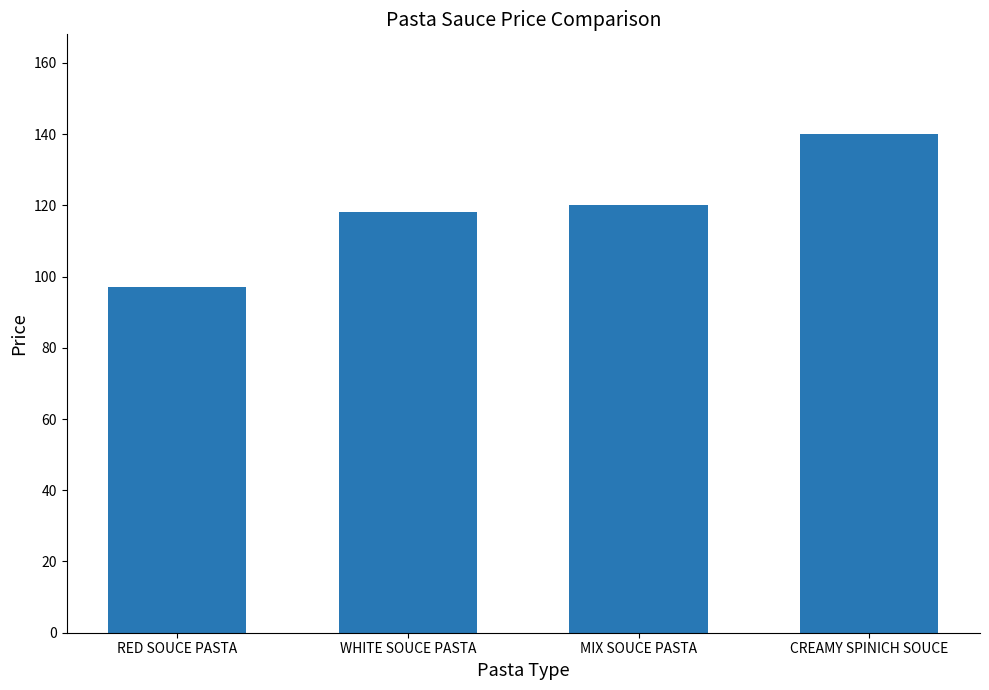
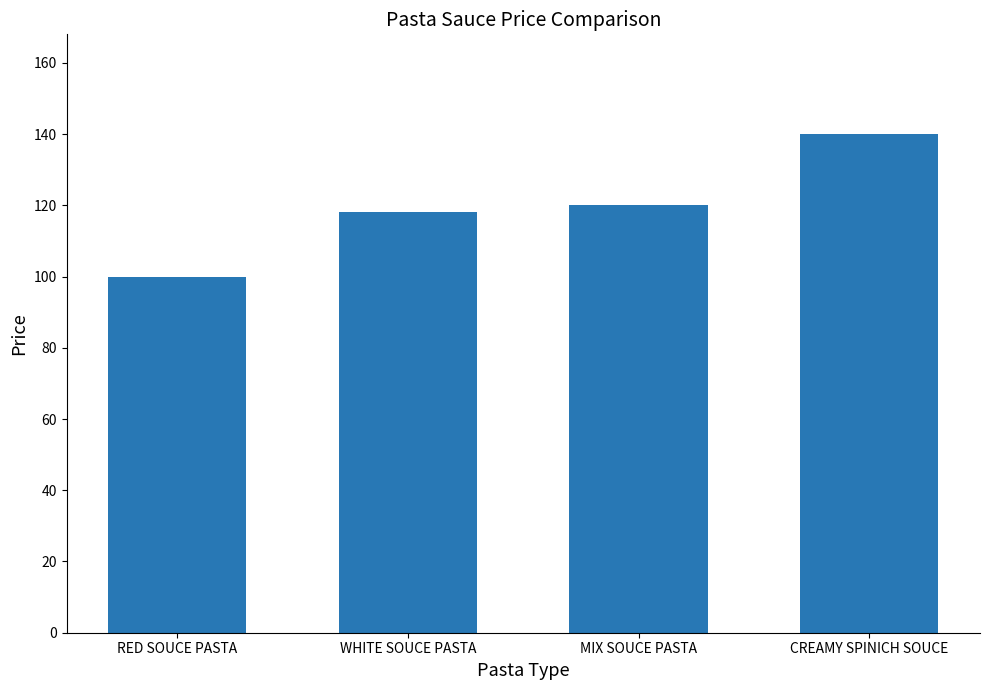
  {
-   "RED SOUCE PASTA": 97,
+   "RED SOUCE PASTA": 100,
    "WHITE SOUCE PASTA": 118,
    "MIX SOUCE PASTA": 120,
    "CREAMY SPINICH SOUCE": 140
  }
